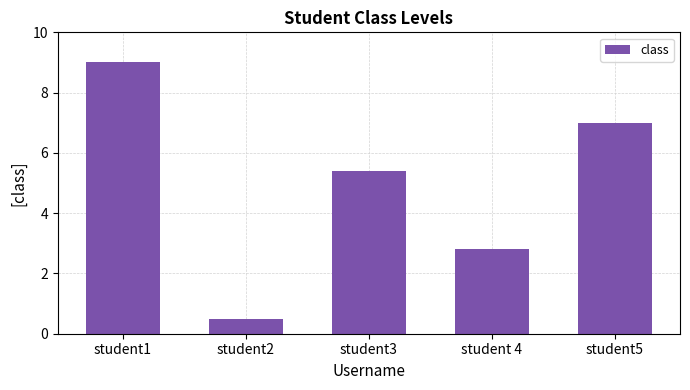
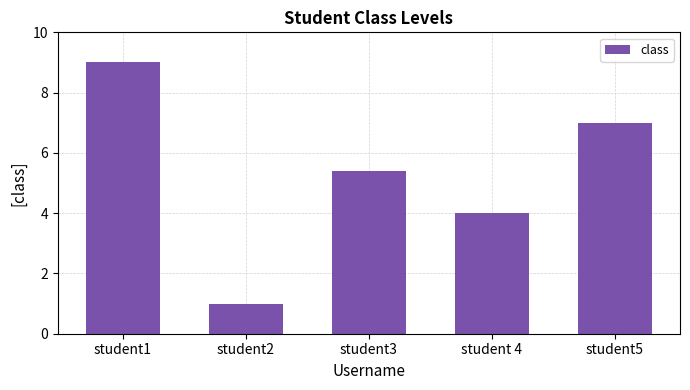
  {
    "student1": 9.0,
-   "student2": 0.5,
+   "student2": 1.0,
    "student3": 5.4,
-   "student 4": 2.8,
+   "student 4": 4.0,
    "student5": 7.0
  }
